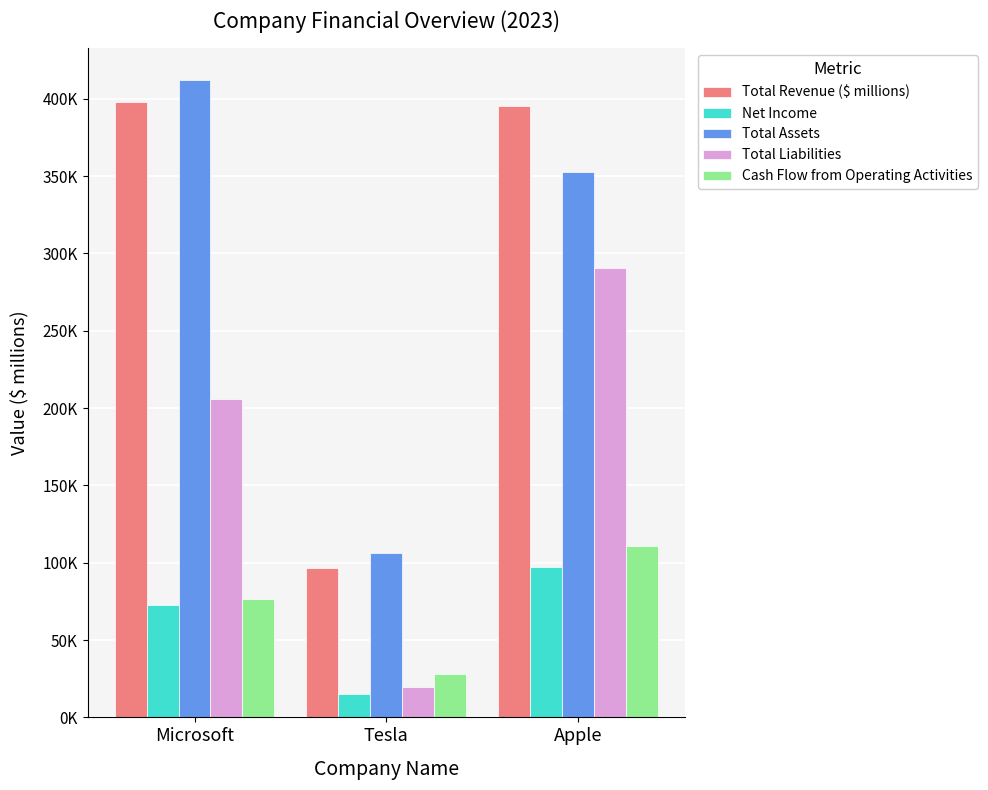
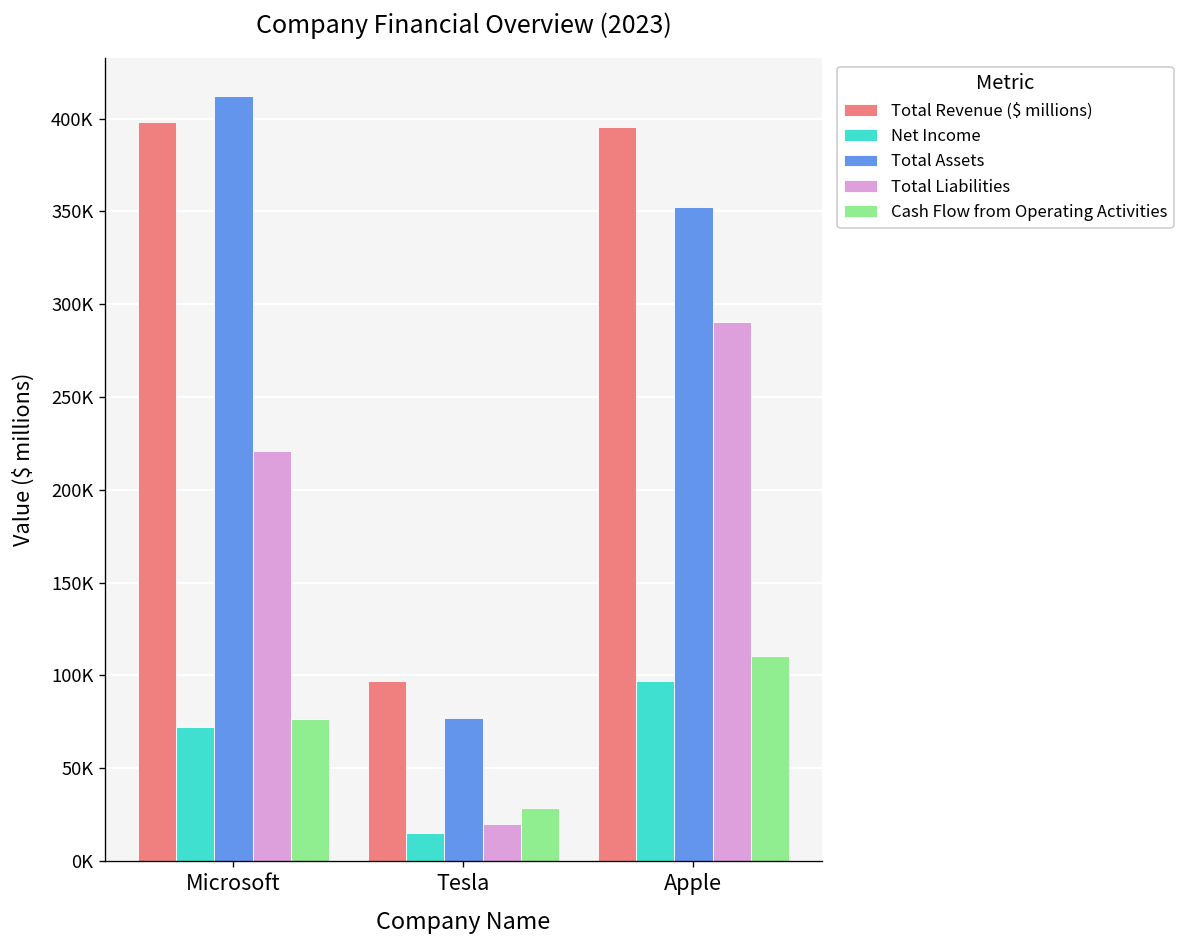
  {
    "Total Revenue ($ millions)": {
      "Microsoft": 398000,
      "Tesla": 97000,
      "Apple": 396000
    },
    "Net Income": {
      "Microsoft": 72000,
      "Tesla": 15000,
      "Apple": 97000
    },
    "Total Assets": {
      "Microsoft": 412000,
-     "Tesla": 107000,
+     "Tesla": 77000,
      "Apple": 353000
    },
    "Total Liabilities": {
-     "Microsoft": 206000,
+     "Microsoft": 221000,
      "Tesla": 20000,
      "Apple": 290000
    },
    "Cash Flow from Operating Activities": {
      "Microsoft": 77000,
      "Tesla": 28000,
      "Apple": 111000
    }
  }
